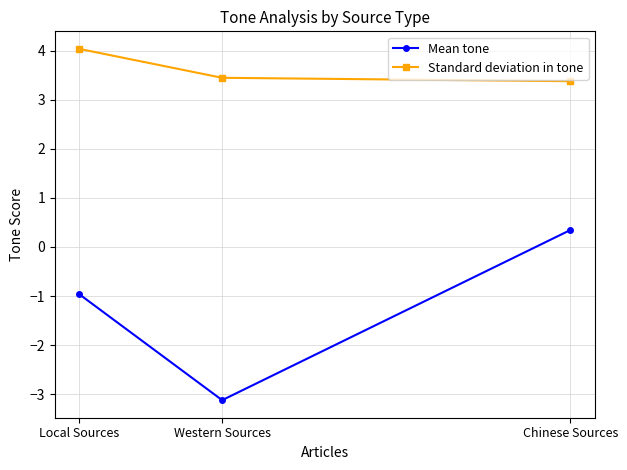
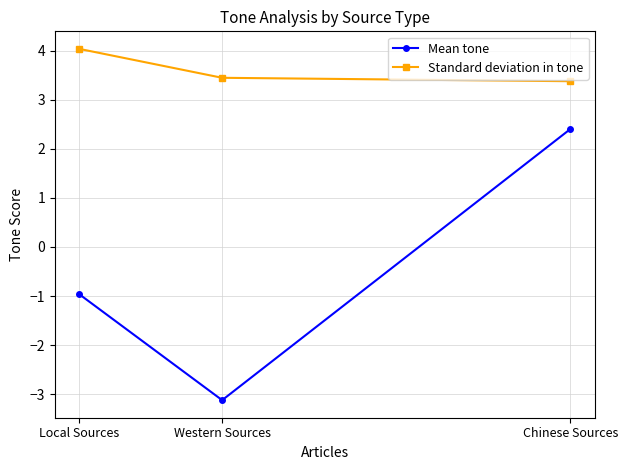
  {
    "Mean tone": {
      "Local Sources": -1.0,
      "Western Sources": -3.1,
-     "Chinese Sources": 0.3
+     "Chinese Sources": 2.4
    },
    "Standard deviation in tone": {
      "Local Sources": 4.0,
      "Western Sources": 3.4,
      "Chinese Sources": 3.4
    }
  }
